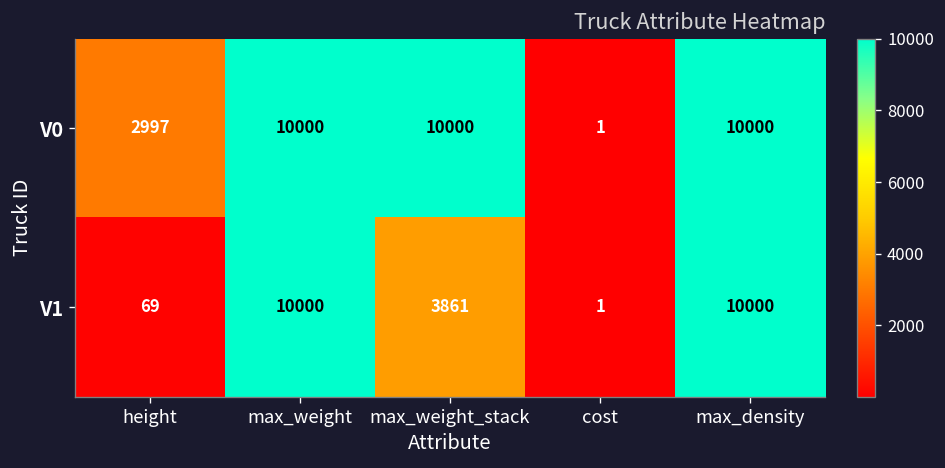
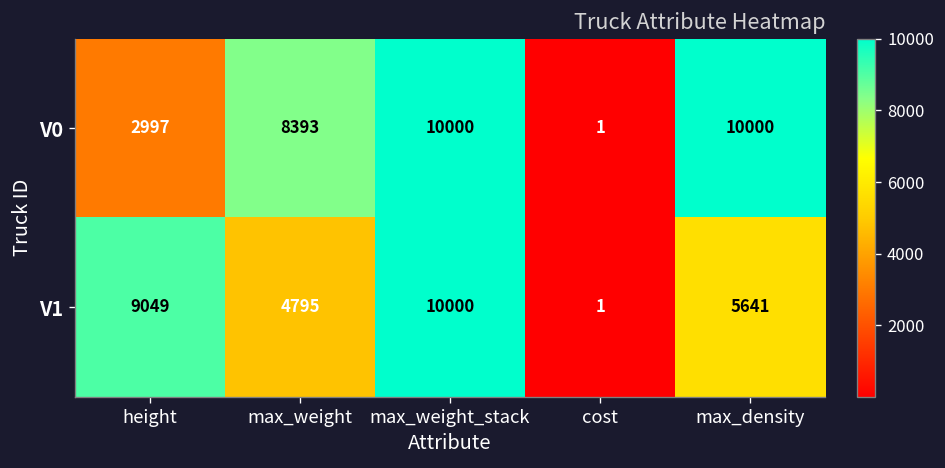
  {
    "V0": {
      "height": 2997,
-     "max_weight": 10000,
+     "max_weight": 8393,
      "max_weight_stack": 10000,
      "cost": 1,
      "max_density": 10000
    },
    "V1": {
-     "height": 69,
-     "max_weight": 10000,
-     "max_weight_stack": 3861,
+     "height": 9049,
+     "max_weight": 4795,
+     "max_weight_stack": 10000,
      "cost": 1,
-     "max_density": 10000
+     "max_density": 5641
    }
  }
